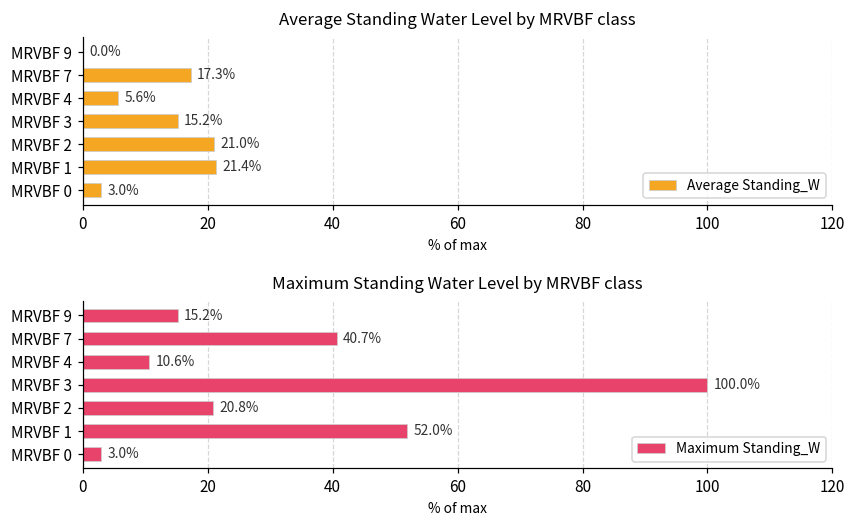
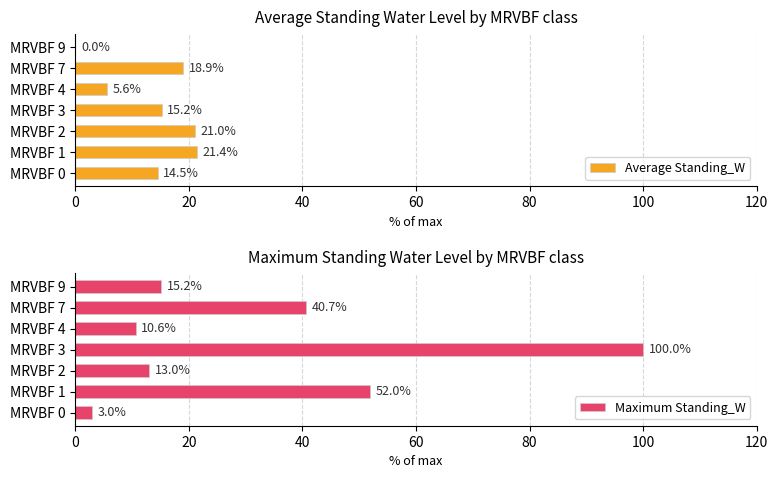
  {
    "Average Standing Water Level by MRVBF class": {
      "MRVBF 9": "0.0%",
-     "MRVBF 7": "17.3%",
+     "MRVBF 7": "18.9%",
      "MRVBF 4": "5.6%",
      "MRVBF 3": "15.2%",
      "MRVBF 2": "21.0%",
      "MRVBF 1": "21.4%",
-     "MRVBF 0": "3.0%"
+     "MRVBF 0": "14.5%"
    },
    "Maximum Standing Water Level by MRVBF class": {
      "MRVBF 9": "15.2%",
      "MRVBF 7": "40.7%",
      "MRVBF 4": "10.6%",
      "MRVBF 3": "100.0%",
-     "MRVBF 2": "20.8%",
+     "MRVBF 2": "13.0%",
      "MRVBF 1": "52.0%",
      "MRVBF 0": "3.0%"
    }
  }
